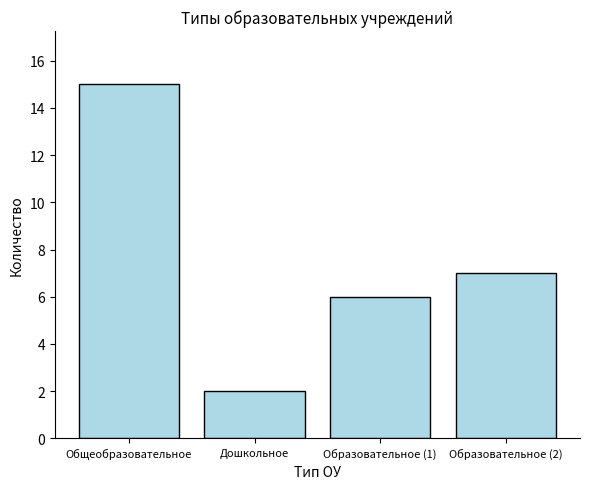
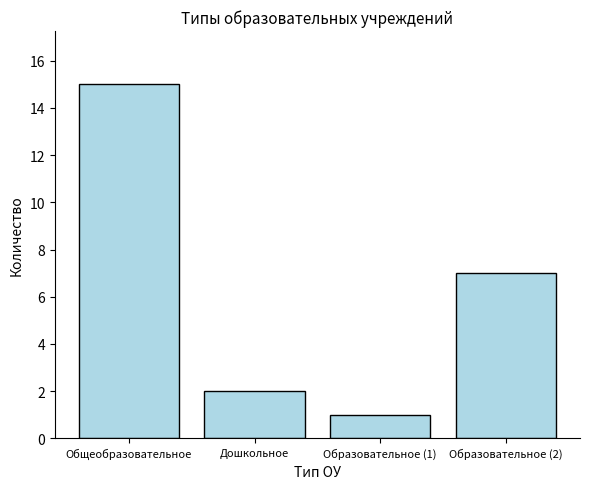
  {
    "Общеобразовательное": 15,
    "Дошкольное": 2,
-   "Образовательное (1)": 6,
+   "Образовательное (1)": 1,
    "Образовательное (2)": 7
  }
